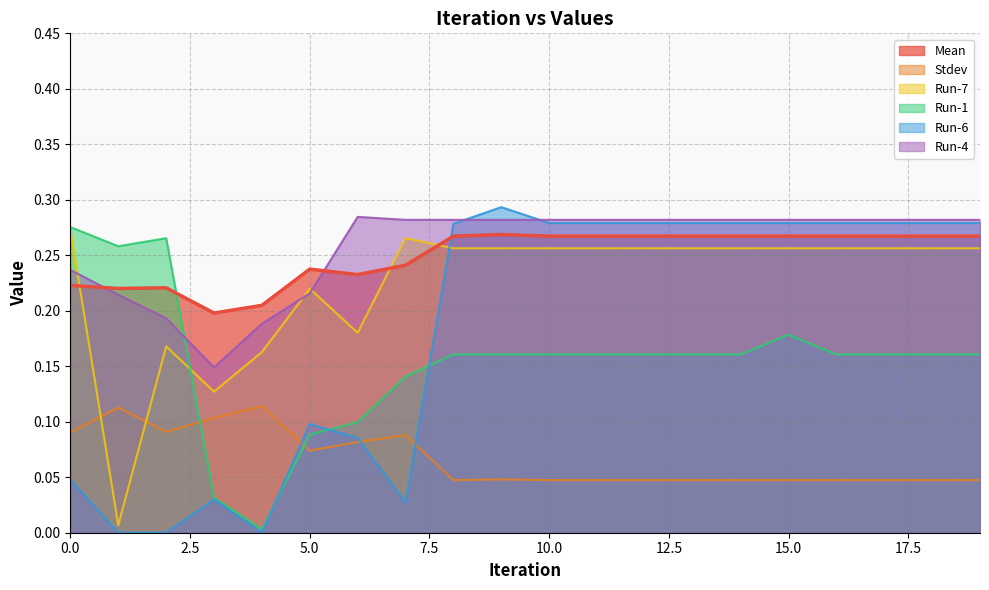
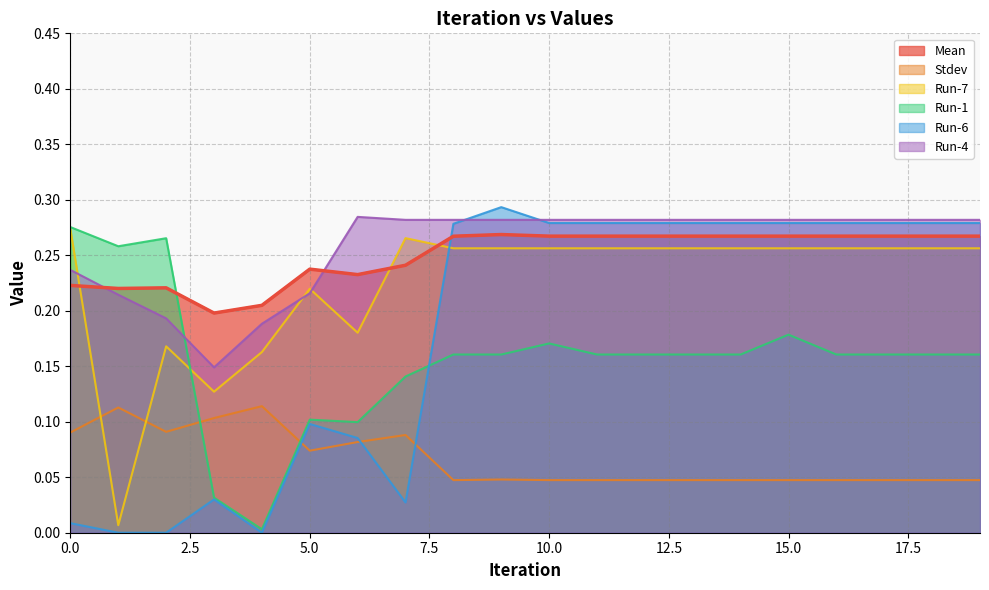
  {
    "Run-1": {
-     "5.0": 0.088,
-     "10.0": 0.161,
+     "5.0": 0.102,
+     "10.0": 0.171,
      "15.0": 0.178
    },
    "Run-6": {
-     "0.0": 0.048,
+     "0.0": 0.009,
      "5.0": 0.098,
      "10.0": 0.279,
      "15.0": 0.279
    },
    "Run-4": {
      "0.0": 0.237,
      "5.0": 0.216,
      "10.0": 0.282,
      "15.0": 0.282
    }
  }
